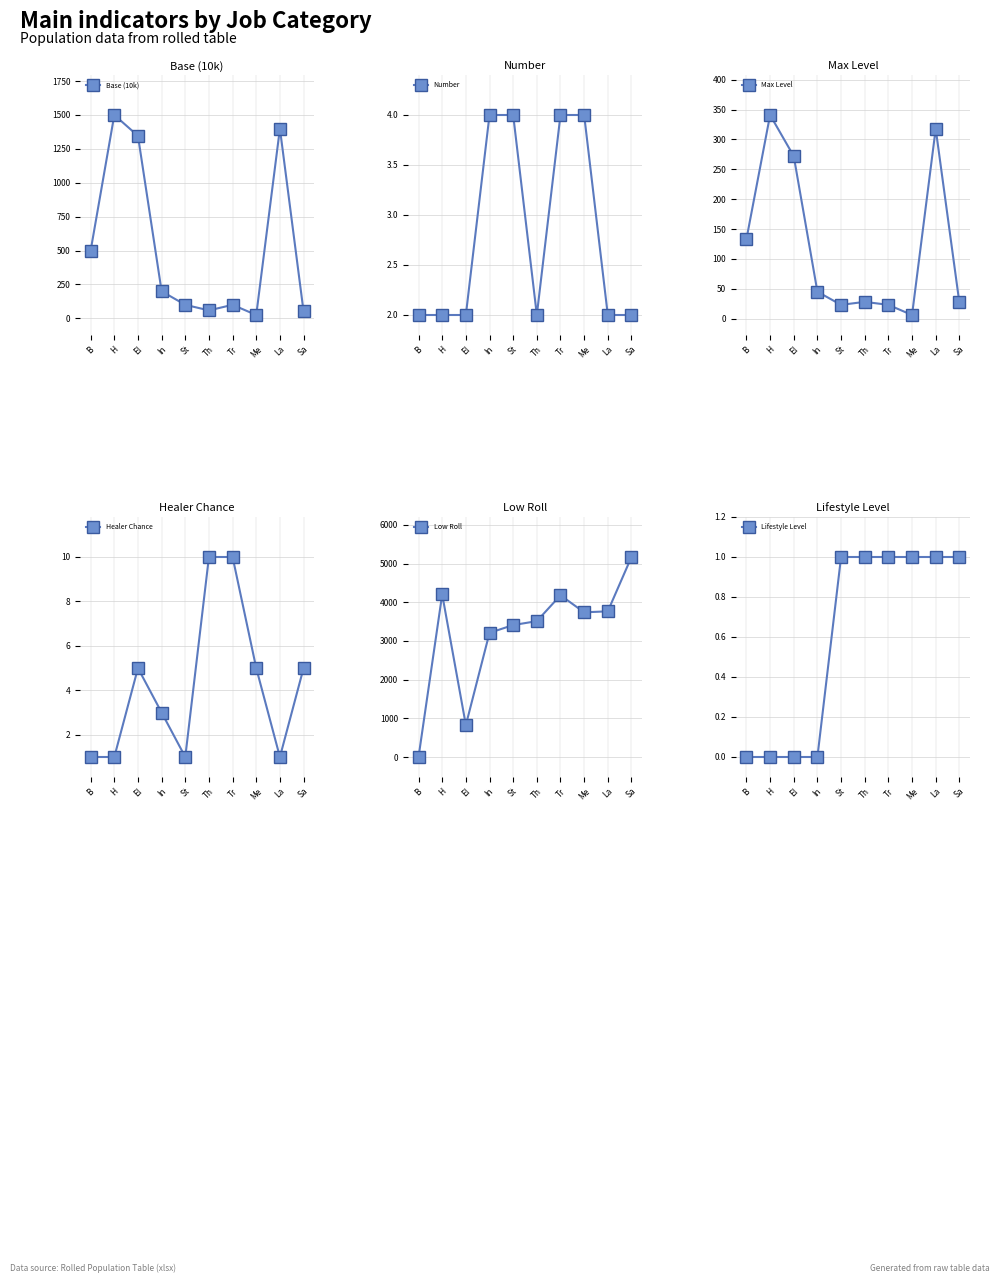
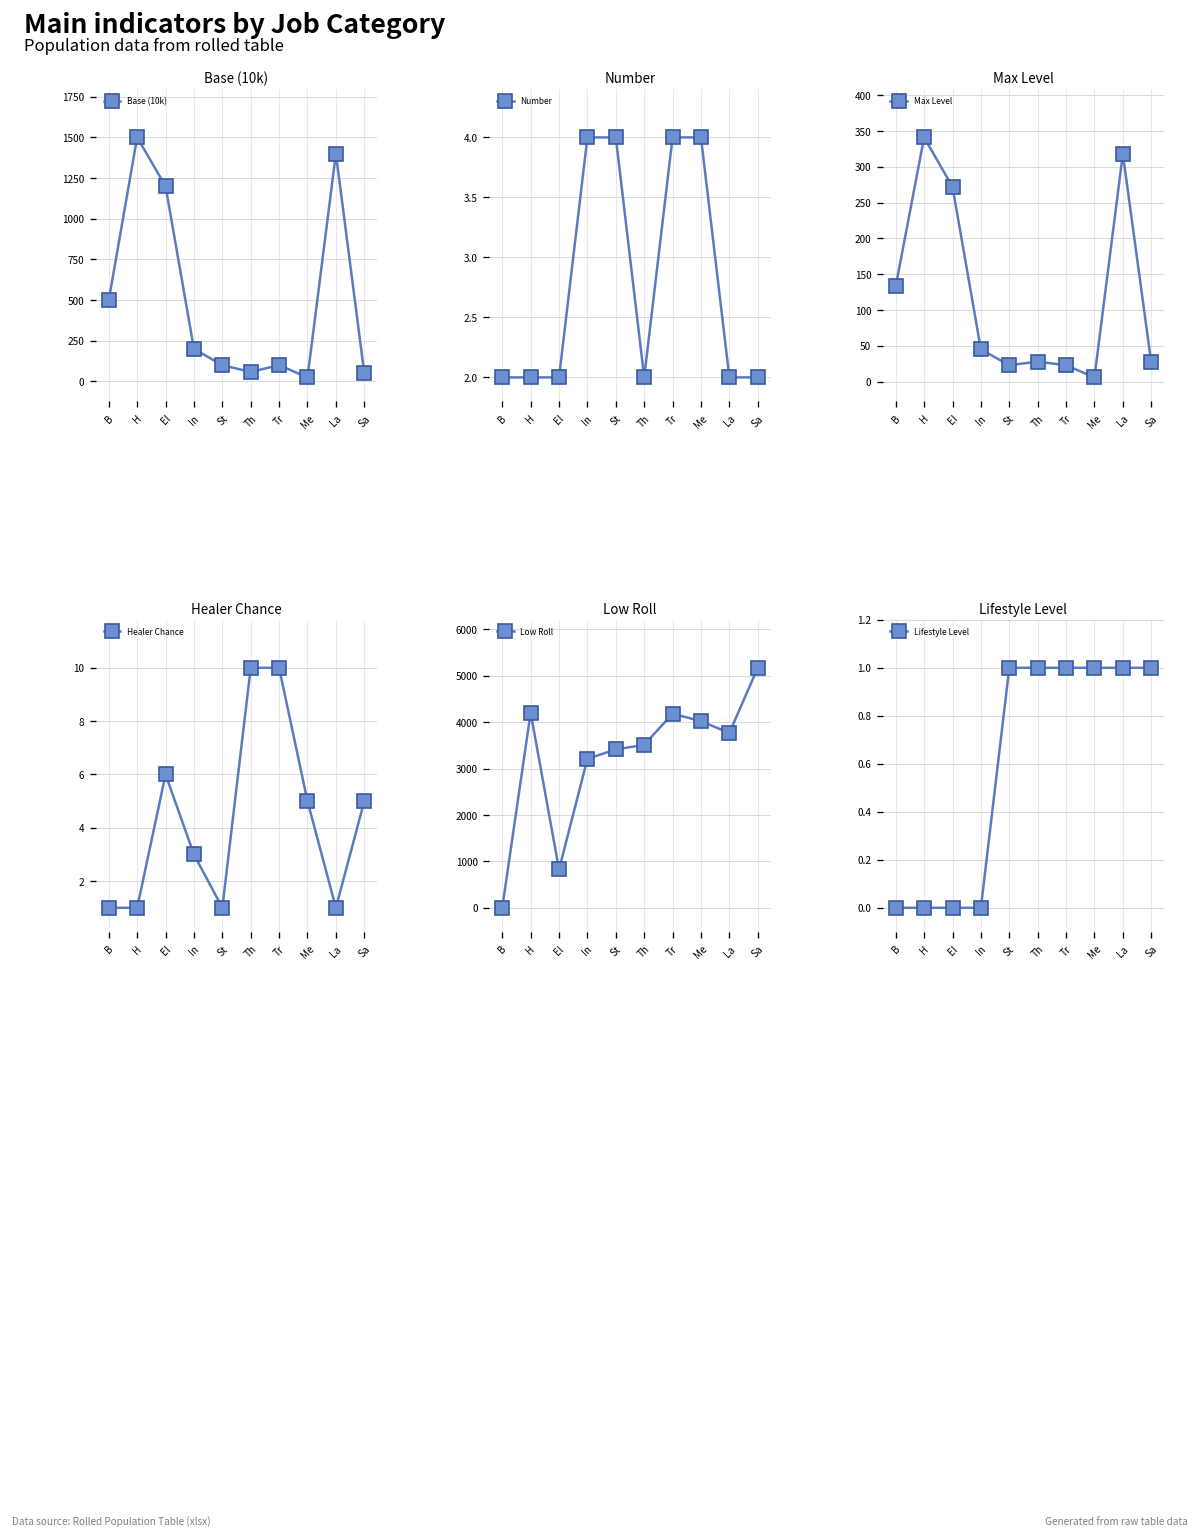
  {
    "Base (10k)": {
      "B": 500,
      "H": 1500,
-     "El": 1350,
+     "El": 1200,
      "In": 200,
      "St": 100,
      "Th": 60,
      "Tr": 100,
      "Me": 30,
      "La": 1400,
      "Sa": 50
    },
    "Number": {
      "B": 2.0,
      "H": 2.0,
      "El": 2.0,
      "In": 4.0,
      "St": 4.0,
      "Th": 2.0,
      "Tr": 4.0,
      "Me": 4.0,
      "La": 2.0,
      "Sa": 2.0
    },
    "Max Level": {
      "B": 130,
      "H": 340,
      "El": 270,
      "In": 50,
      "St": 20,
      "Th": 30,
      "Tr": 20,
      "Me": 10,
      "La": 320,
      "Sa": 30
    },
    "Healer Chance": {
      "B": 1,
      "H": 1,
-     "El": 5,
+     "El": 6,
      "In": 3,
      "St": 1,
      "Th": 10,
      "Tr": 10,
      "Me": 5,
      "La": 1,
      "Sa": 5
    },
    "Low Roll": {
      "B": 0,
      "H": 4200,
      "El": 800,
      "In": 3200,
      "St": 3400,
      "Th": 3500,
      "Tr": 4200,
-     "Me": 3700,
+     "Me": 4000,
      "La": 3800,
      "Sa": 5200
    },
    "Lifestyle Level": {
      "B": 0.00,
      "H": 0.00,
      "El": 0.00,
      "In": 0.00,
      "St": 1.00,
      "Th": 1.00,
      "Tr": 1.00,
      "Me": 1.00,
      "La": 1.00,
      "Sa": 1.00
    }
  }
